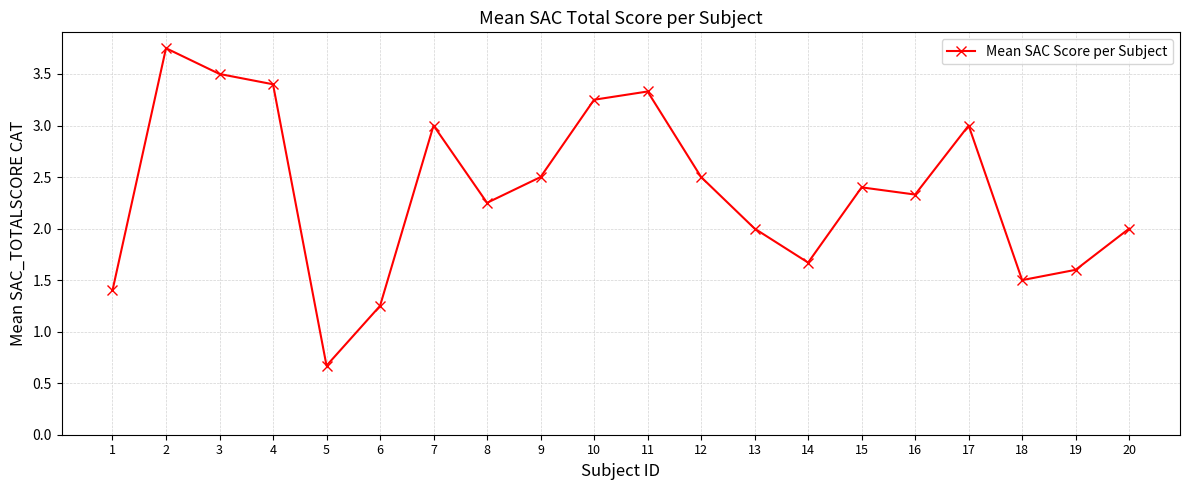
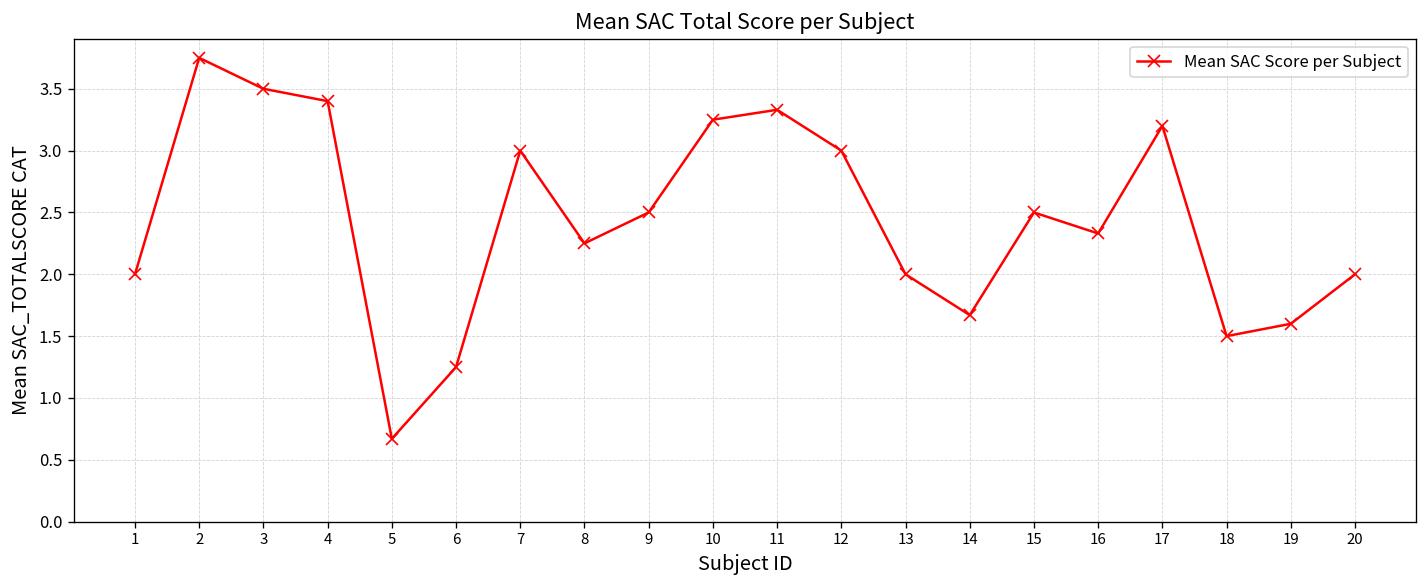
  {
-   "1": 1.4,
+   "1": 2.0,
    "2": 3.75,
    "3": 3.5,
    "4": 3.4,
    "5": 0.67,
    "6": 1.25,
    "7": 3.0,
    "8": 2.25,
    "9": 2.5,
    "10": 3.25,
    "11": 3.33,
-   "12": 2.5,
+   "12": 3.0,
    "13": 2.0,
    "14": 1.67,
-   "15": 2.4,
+   "15": 2.5,
    "16": 2.33,
-   "17": 3.0,
+   "17": 3.2,
    "18": 1.5,
    "19": 1.6,
    "20": 2.0
  }
